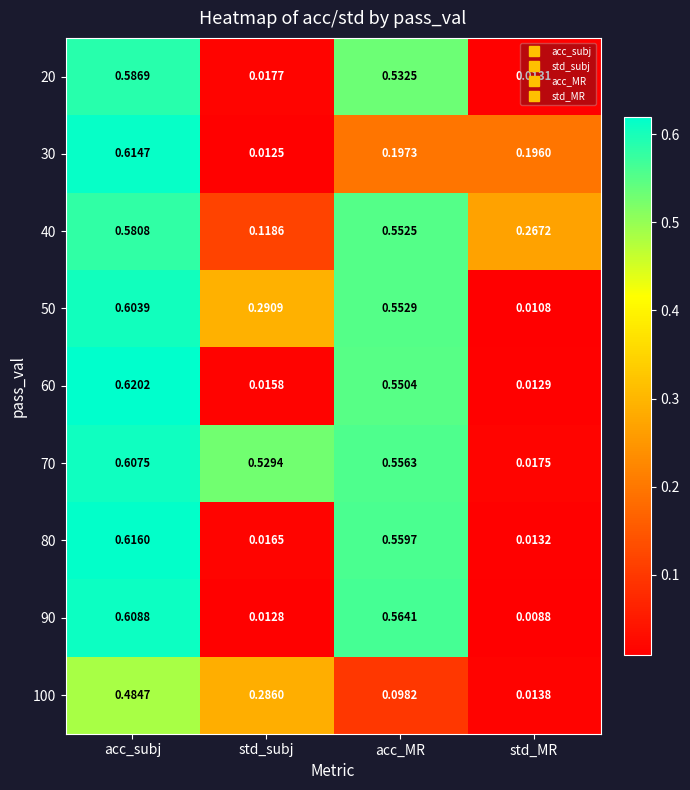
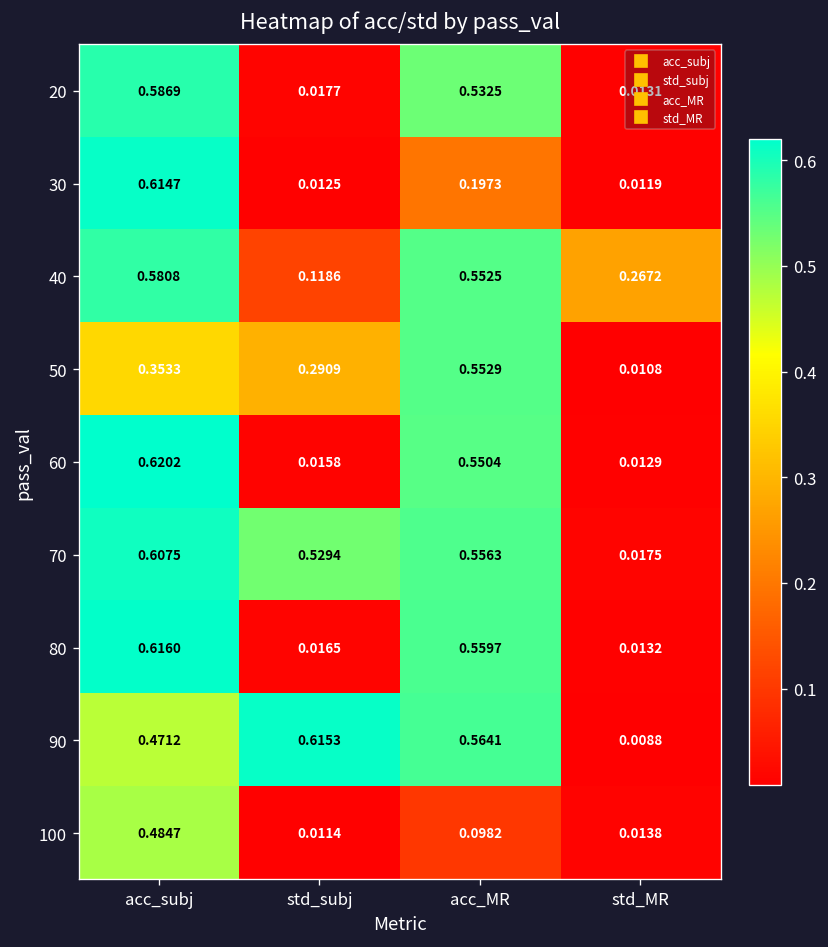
  {
    "20": {
      "acc_subj": 0.5869,
      "std_subj": 0.0177,
      "acc_MR": 0.5325
    },
    "30": {
      "acc_subj": 0.6147,
      "std_subj": 0.0125,
      "acc_MR": 0.1973,
-     "std_MR": 0.1960
+     "std_MR": 0.0119
    },
    "40": {
      "acc_subj": 0.5808,
      "std_subj": 0.1186,
      "acc_MR": 0.5525,
      "std_MR": 0.2672
    },
    "50": {
-     "acc_subj": 0.6039,
+     "acc_subj": 0.3533,
      "std_subj": 0.2909,
      "acc_MR": 0.5529,
      "std_MR": 0.0108
    },
    "60": {
      "acc_subj": 0.6202,
      "std_subj": 0.0158,
      "acc_MR": 0.5504,
      "std_MR": 0.0129
    },
    "70": {
      "acc_subj": 0.6075,
      "std_subj": 0.5294,
      "acc_MR": 0.5563,
      "std_MR": 0.0175
    },
    "80": {
      "acc_subj": 0.6160,
      "std_subj": 0.0165,
      "acc_MR": 0.5597,
      "std_MR": 0.0132
    },
    "90": {
-     "acc_subj": 0.6088,
-     "std_subj": 0.0128,
+     "acc_subj": 0.4712,
+     "std_subj": 0.6153,
      "acc_MR": 0.5641,
      "std_MR": 0.0088
    },
    "100": {
      "acc_subj": 0.4847,
-     "std_subj": 0.2860,
+     "std_subj": 0.0114,
      "acc_MR": 0.0982,
      "std_MR": 0.0138
    }
  }
